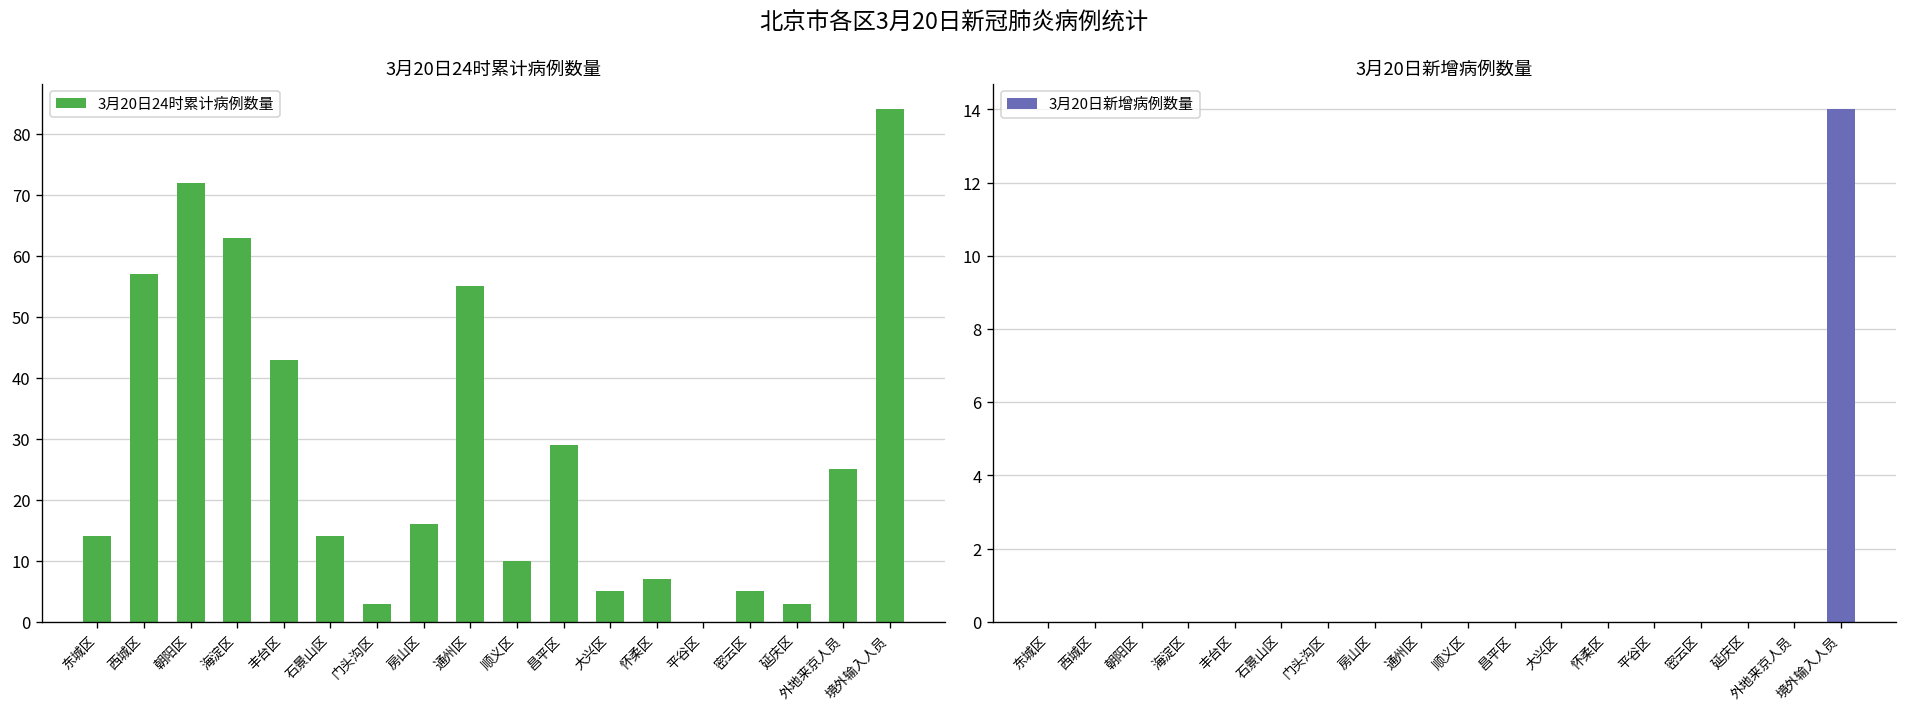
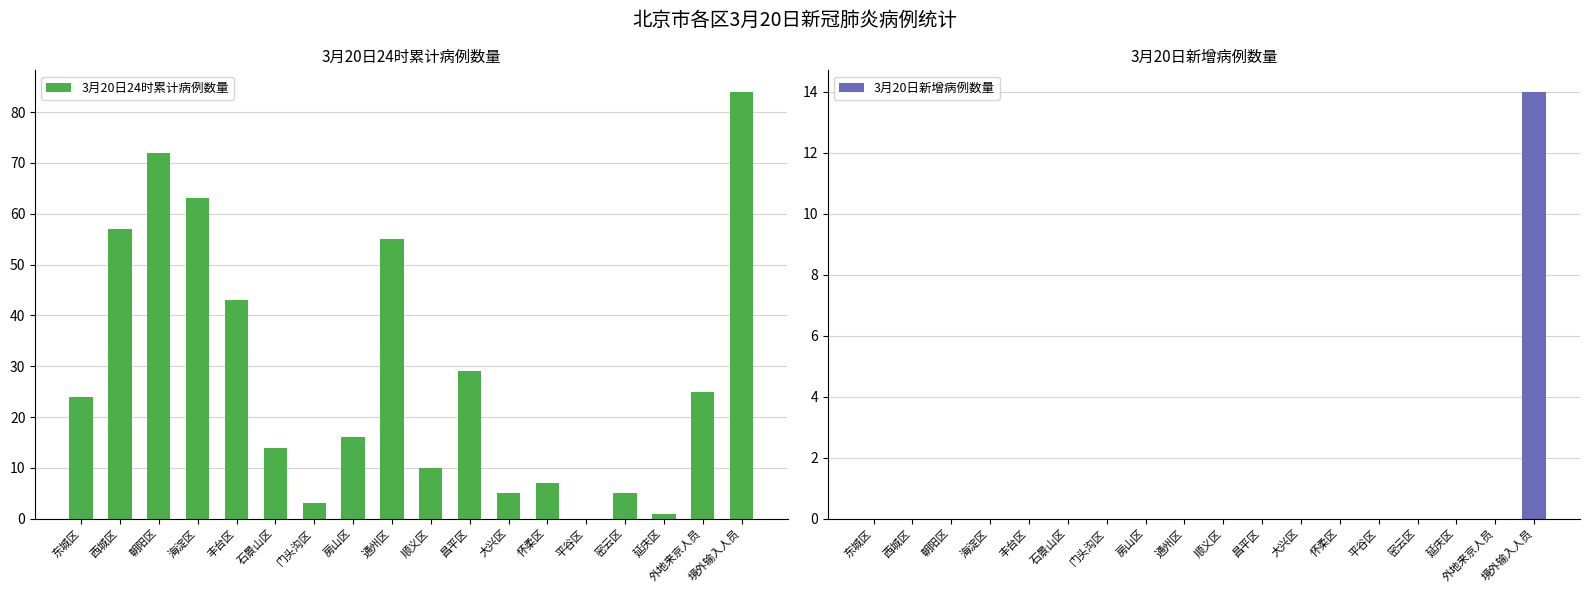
  {
    "3月20日24时累计病例数量": {
-     "东城区": 14,
+     "东城区": 24,
      "西城区": 57,
      "朝阳区": 72,
      "海淀区": 63,
      "丰台区": 43,
      "石景山区": 14,
      "门头沟区": 3,
      "房山区": 16,
      "通州区": 55,
      "顺义区": 10,
      "昌平区": 29,
      "大兴区": 5,
      "怀柔区": 7,
      "平谷区": 0,
      "密云区": 5,
-     "延庆区": 3,
+     "延庆区": 1,
      "外地来京人员": 25,
      "境外输入人员": 84
    },
    "3月20日新增病例数量": {
      "东城区": 0.0,
      "西城区": 0.0,
      "朝阳区": 0.0,
      "海淀区": 0.0,
      "丰台区": 0.0,
      "石景山区": 0.0,
      "门头沟区": 0.0,
      "房山区": 0.0,
      "通州区": 0.0,
      "顺义区": 0.0,
      "昌平区": 0.0,
      "大兴区": 0.0,
      "怀柔区": 0.0,
      "平谷区": 0.0,
      "密云区": 0.0,
      "延庆区": 0.0,
      "外地来京人员": 0.0,
      "境外输入人员": 14.0
    }
  }
